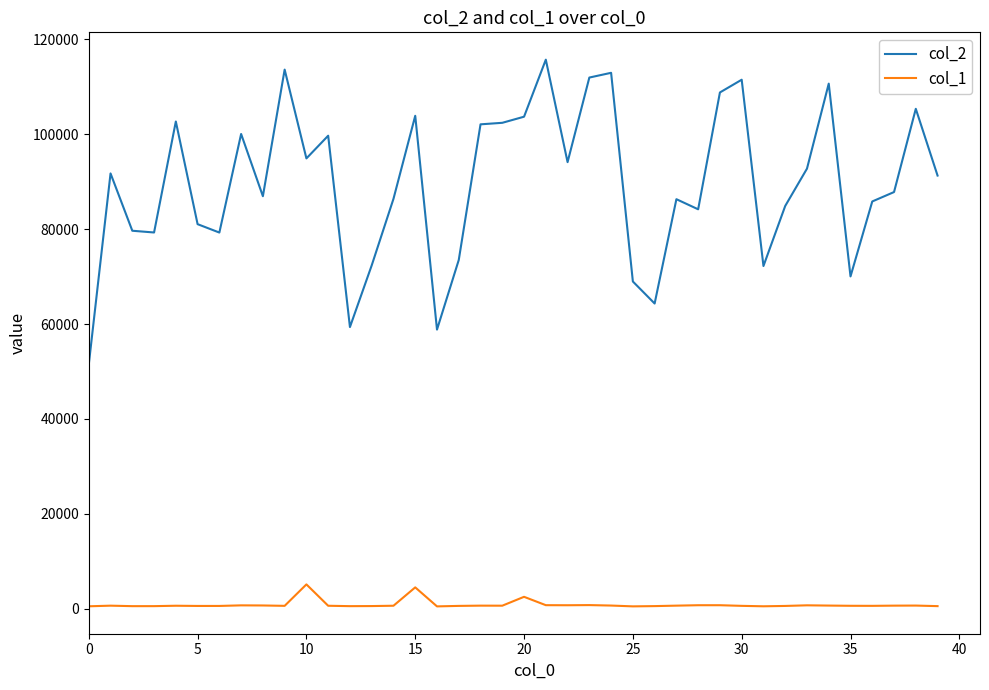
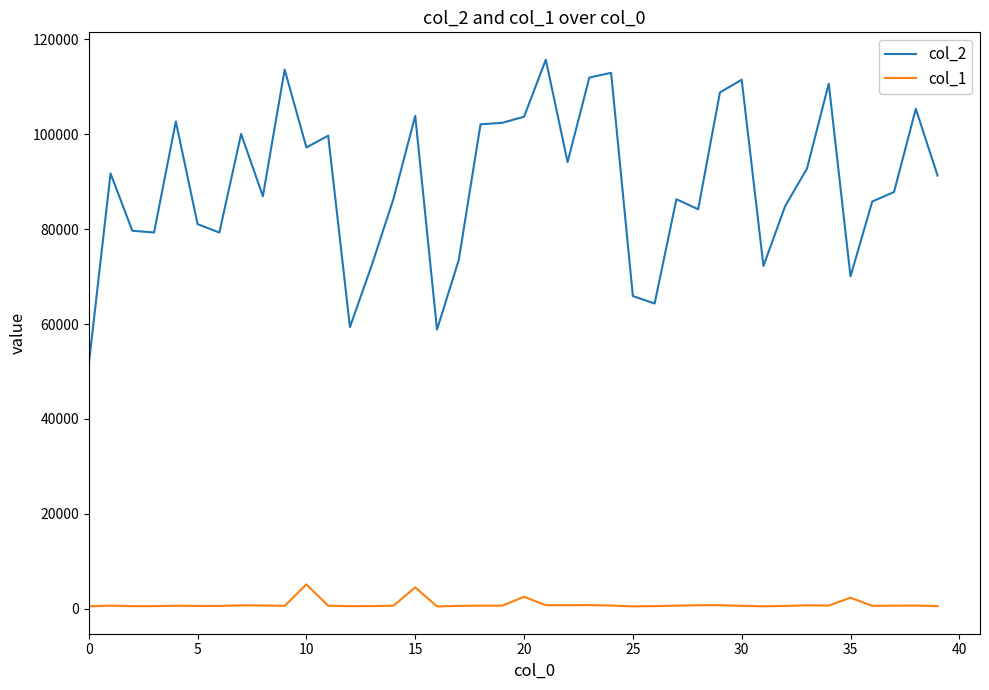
  {
    "col_2": {
      "0": 51000,
      "5": 81000,
-     "10": 95000,
+     "10": 97000,
      "15": 104000,
      "20": 104000,
-     "25": 69000,
+     "25": 66000,
      "30": 112000,
      "35": 70000
    },
    "col_1": {
      "0": 1000,
      "5": 1000,
      "10": 5000,
      "15": 4000,
      "20": 3000,
      "25": 0,
      "30": 1000,
-     "35": 1000
+     "35": 2000
    }
  }
